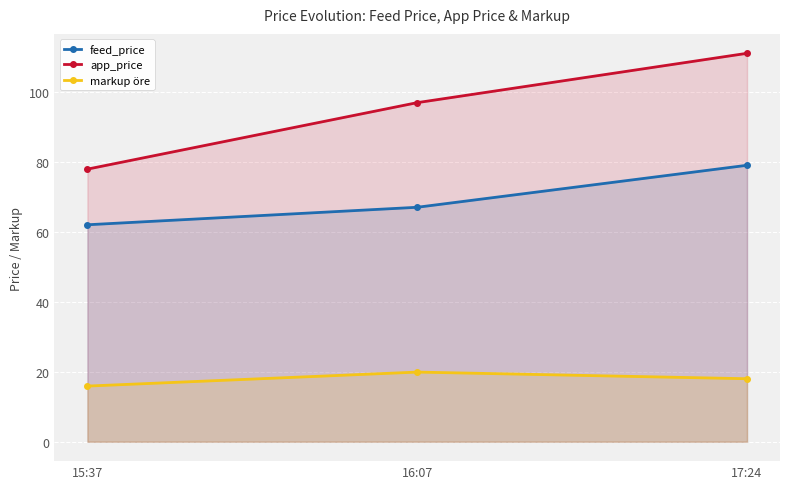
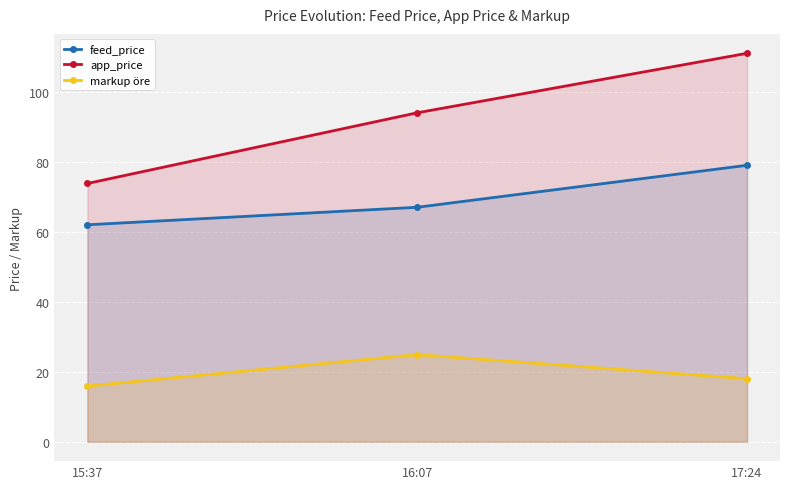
  {
    "feed_price": {
      "15:37": 62,
      "16:07": 67,
      "17:24": 79
    },
    "app_price": {
-     "15:37": 78,
-     "16:07": 97,
+     "15:37": 74,
+     "16:07": 94,
      "17:24": 111
    },
    "markup öre": {
      "15:37": 16,
-     "16:07": 20,
+     "16:07": 25,
      "17:24": 18
    }
  }
